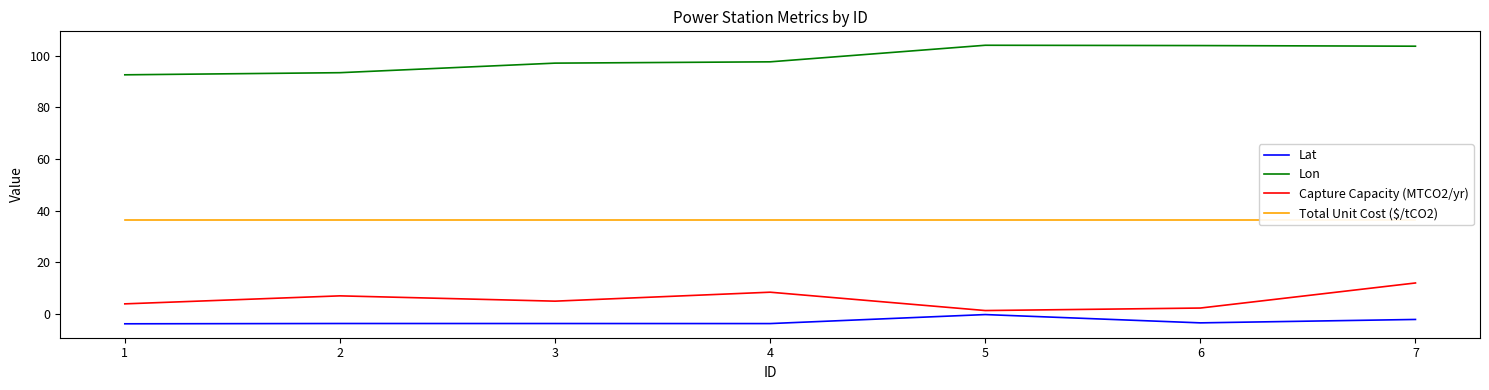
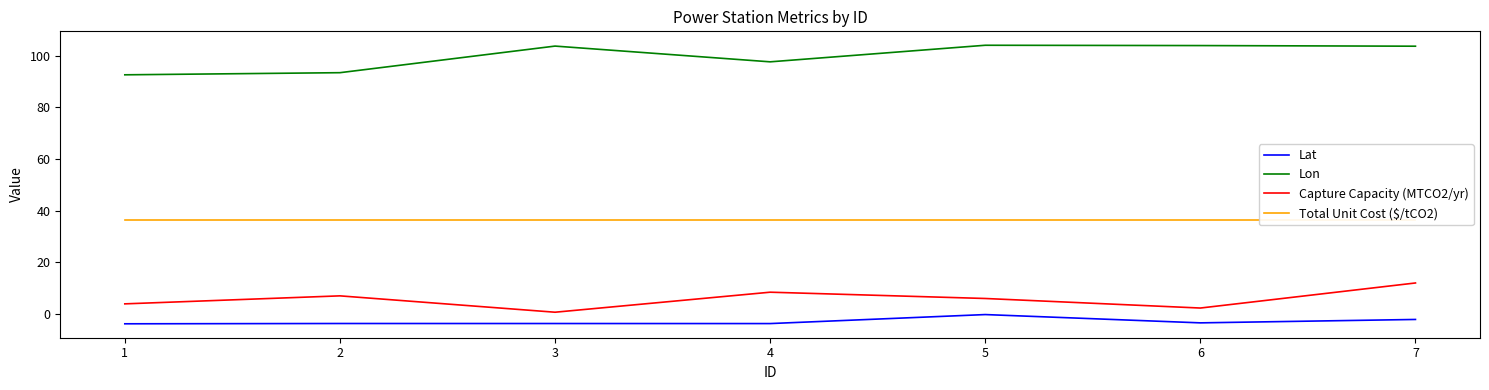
  {
    "Lat": {
      "1": -4,
      "2": -4,
      "3": -4,
      "4": -4,
      "5": 0,
      "6": -3,
      "7": -2
    },
    "Lon": {
      "1": 93,
      "2": 93,
-     "3": 97,
+     "3": 104,
      "4": 98,
      "5": 104,
      "6": 104,
      "7": 104
    },
    "Capture Capacity (MTCO2/yr)": {
      "1": 4,
      "2": 7,
-     "3": 5,
+     "3": 1,
      "4": 8,
-     "5": 1,
+     "5": 6,
      "6": 2,
      "7": 12
    },
    "Total Unit Cost ($/tCO2)": {
      "1": 36,
      "2": 36,
      "3": 36,
      "4": 36,
      "5": 36,
      "6": 36
    }
  }
